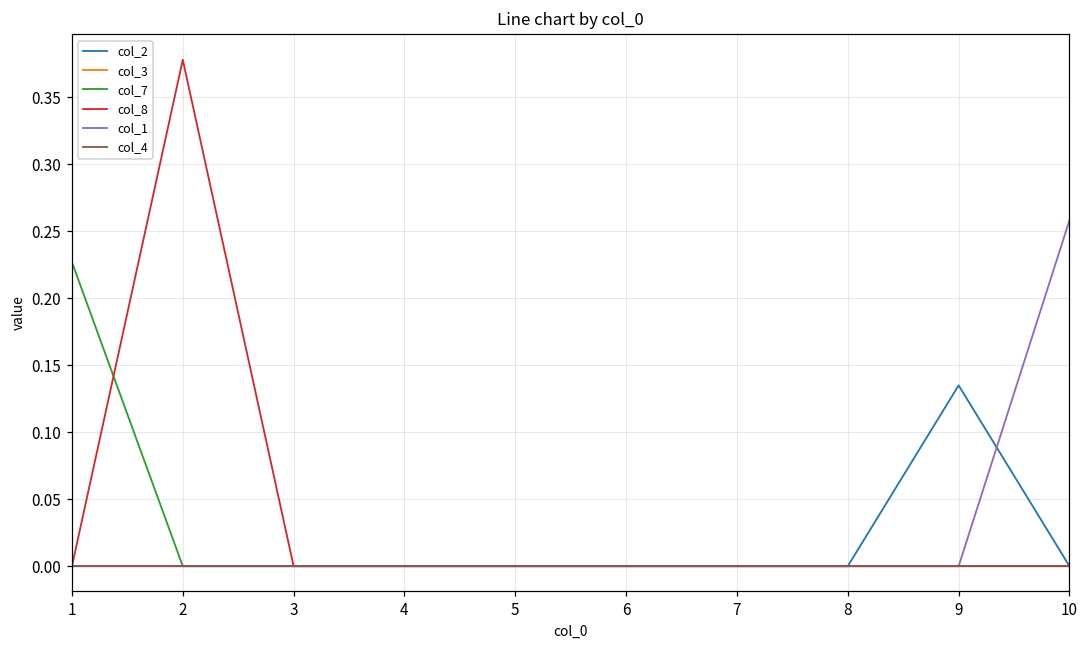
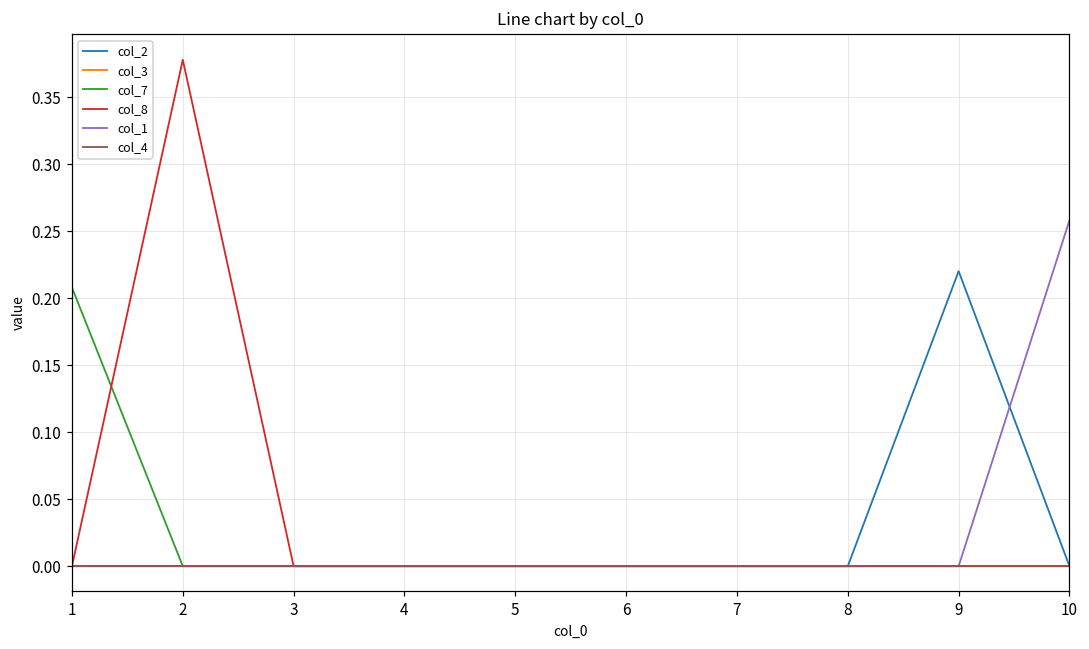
  {
    "col_2": {
-     "9": 0.135
+     "9": 0.220
    },
    "col_7": {
-     "1": 0.227
+     "1": 0.208
    },
    "col_8": {
      "2": 0.378
    },
    "col_1": {
      "10": 0.258
    }
  }
